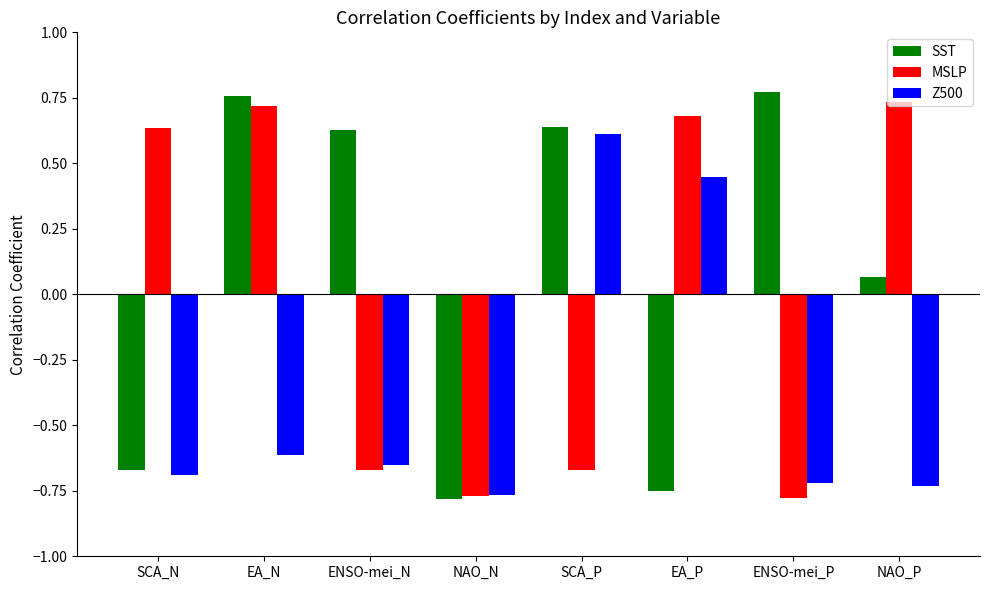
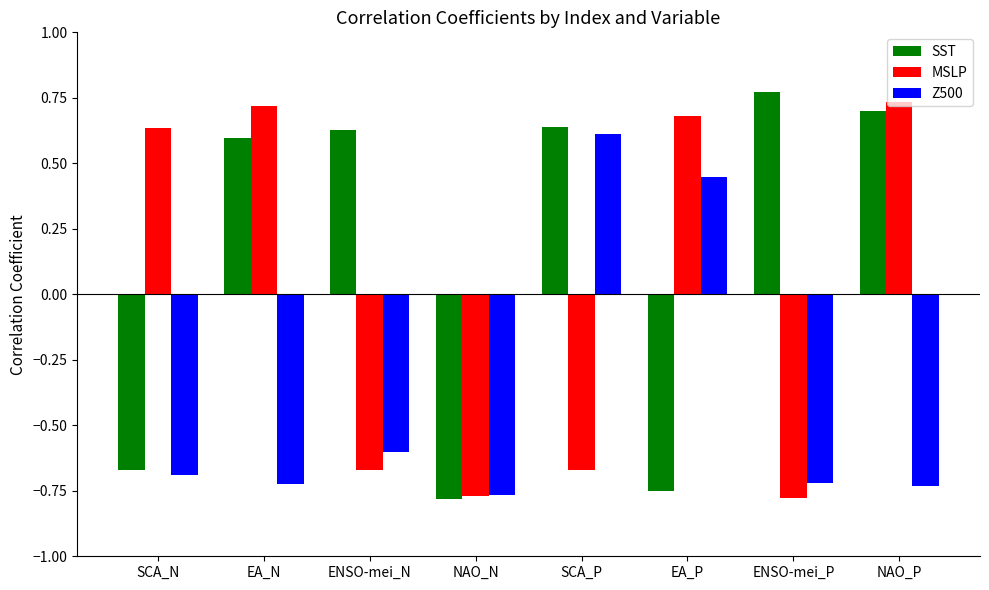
  {
    "SST": {
      "SCA_N": -0.67,
-     "EA_N": 0.76,
+     "EA_N": 0.60,
      "ENSO-mei_N": 0.63,
      "NAO_N": -0.78,
      "SCA_P": 0.64,
      "EA_P": -0.75,
      "ENSO-mei_P": 0.77,
-     "NAO_P": 0.07
+     "NAO_P": 0.70
    },
    "MSLP": {
      "SCA_N": 0.64,
      "EA_N": 0.72,
      "ENSO-mei_N": -0.67,
      "NAO_N": -0.77,
      "SCA_P": -0.67,
      "EA_P": 0.68,
      "ENSO-mei_P": -0.78
    },
    "Z500": {
      "SCA_N": -0.69,
-     "EA_N": -0.61,
-     "ENSO-mei_N": -0.65,
+     "EA_N": -0.72,
+     "ENSO-mei_N": -0.60,
      "NAO_N": -0.77,
      "SCA_P": 0.61,
      "EA_P": 0.45,
      "ENSO-mei_P": -0.72,
      "NAO_P": -0.73
    }
  }
